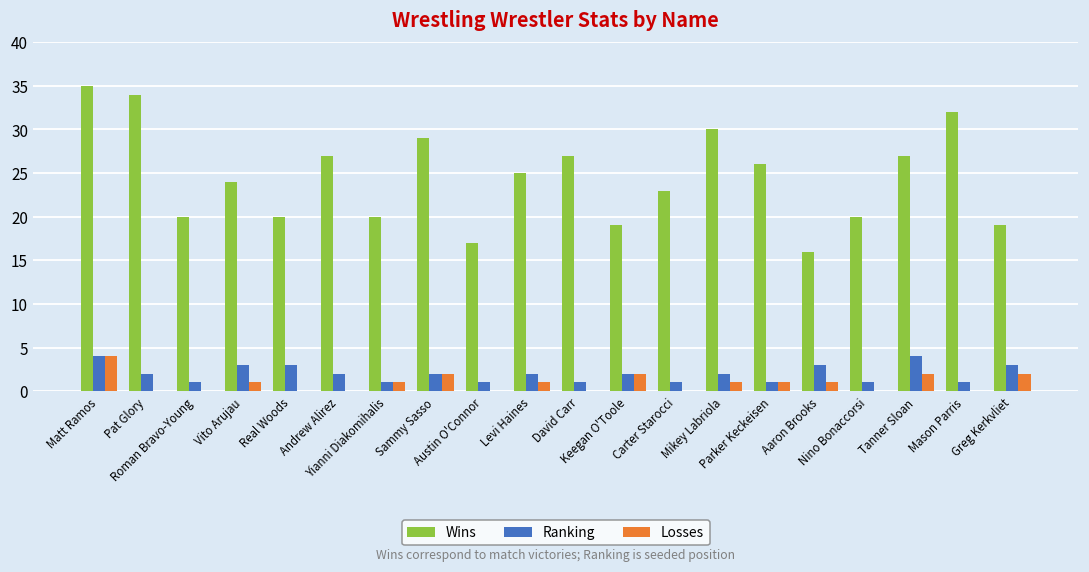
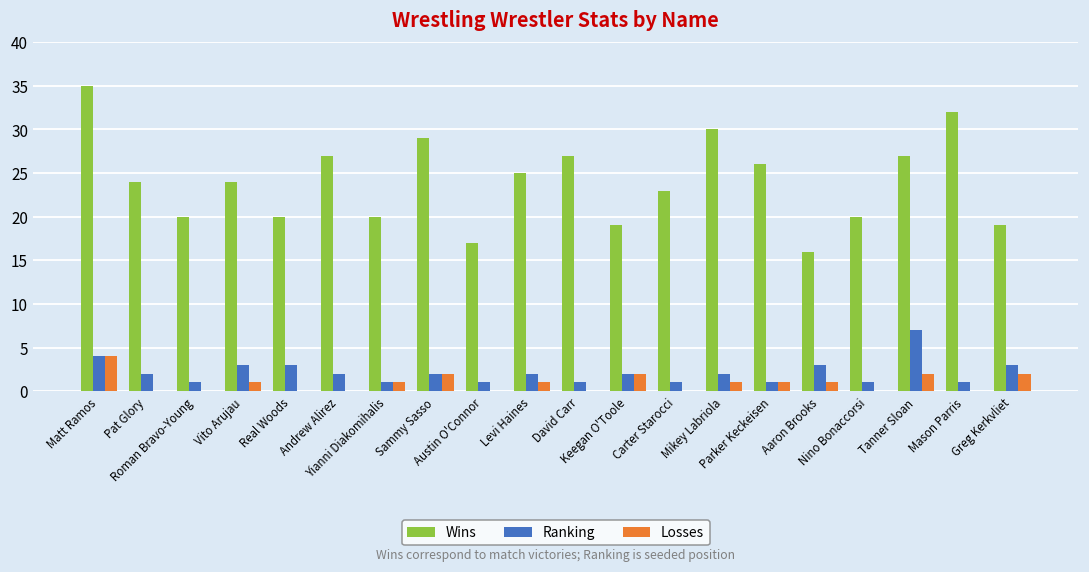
  {
    "Wins": {
      "Matt Ramos": 35,
-     "Pat Glory": 34,
+     "Pat Glory": 24,
      "Roman Bravo-Young": 20,
      "Vito Arujau": 24,
      "Real Woods": 20,
      "Andrew Alirez": 27,
      "Yianni Diakomihalis": 20,
      "Sammy Sasso": 29,
      "Austin O'Connor": 17,
      "Levi Haines": 25,
      "David Carr": 27,
      "Keegan O'Toole": 19,
      "Carter Starocci": 23,
      "Mikey Labriola": 30,
      "Parker Keckeisen": 26,
      "Aaron Brooks": 16,
      "Nino Bonaccorsi": 20,
      "Tanner Sloan": 27,
      "Mason Parris": 32,
      "Greg Kerkvliet": 19
    },
    "Ranking": {
      "Matt Ramos": 4,
      "Pat Glory": 2,
      "Roman Bravo-Young": 1,
      "Vito Arujau": 3,
      "Real Woods": 3,
      "Andrew Alirez": 2,
      "Yianni Diakomihalis": 1,
      "Sammy Sasso": 2,
      "Austin O'Connor": 1,
      "Levi Haines": 2,
      "David Carr": 1,
      "Keegan O'Toole": 2,
      "Carter Starocci": 1,
      "Mikey Labriola": 2,
      "Parker Keckeisen": 1,
      "Aaron Brooks": 3,
      "Nino Bonaccorsi": 1,
-     "Tanner Sloan": 4,
+     "Tanner Sloan": 7,
      "Mason Parris": 1,
      "Greg Kerkvliet": 3
    },
    "Losses": {
      "Matt Ramos": 4,
      "Pat Glory": 0,
      "Roman Bravo-Young": 0,
      "Vito Arujau": 1,
      "Real Woods": 0,
      "Andrew Alirez": 0,
      "Yianni Diakomihalis": 1,
      "Sammy Sasso": 2,
      "Austin O'Connor": 0,
      "Levi Haines": 1,
      "David Carr": 0,
      "Keegan O'Toole": 2,
      "Carter Starocci": 0,
      "Mikey Labriola": 1,
      "Parker Keckeisen": 1,
      "Aaron Brooks": 1,
      "Nino Bonaccorsi": 0,
      "Tanner Sloan": 2,
      "Mason Parris": 0,
      "Greg Kerkvliet": 2
    }
  }
